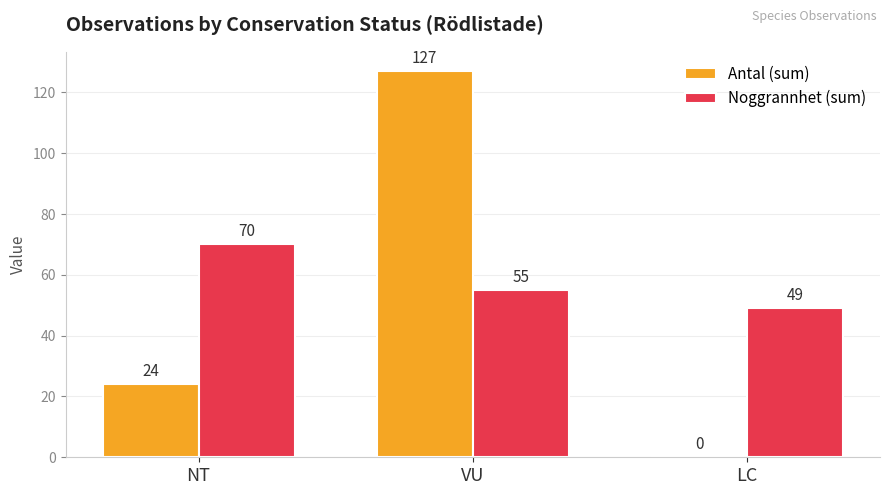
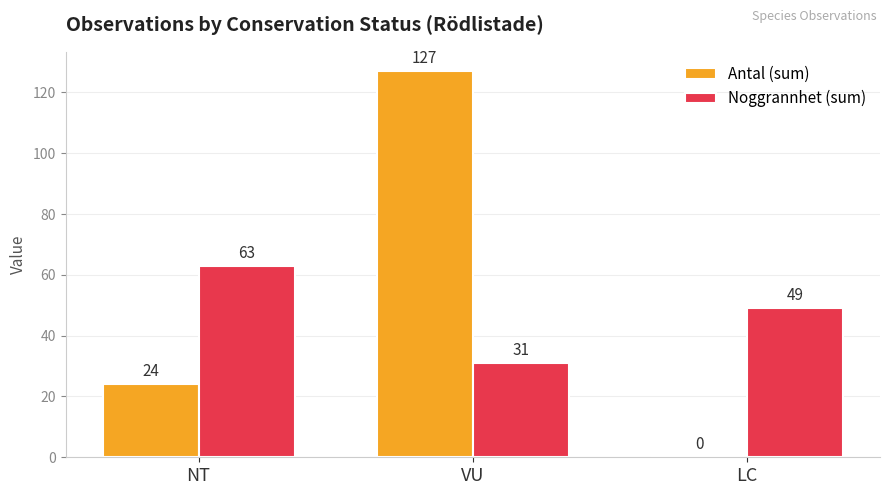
  {
    "Antal (sum)": {
      "NT": 24,
      "VU": 127,
      "LC": 0
    },
    "Noggrannhet (sum)": {
-     "NT": 70,
-     "VU": 55,
+     "NT": 63,
+     "VU": 31,
      "LC": 49
    }
  }
